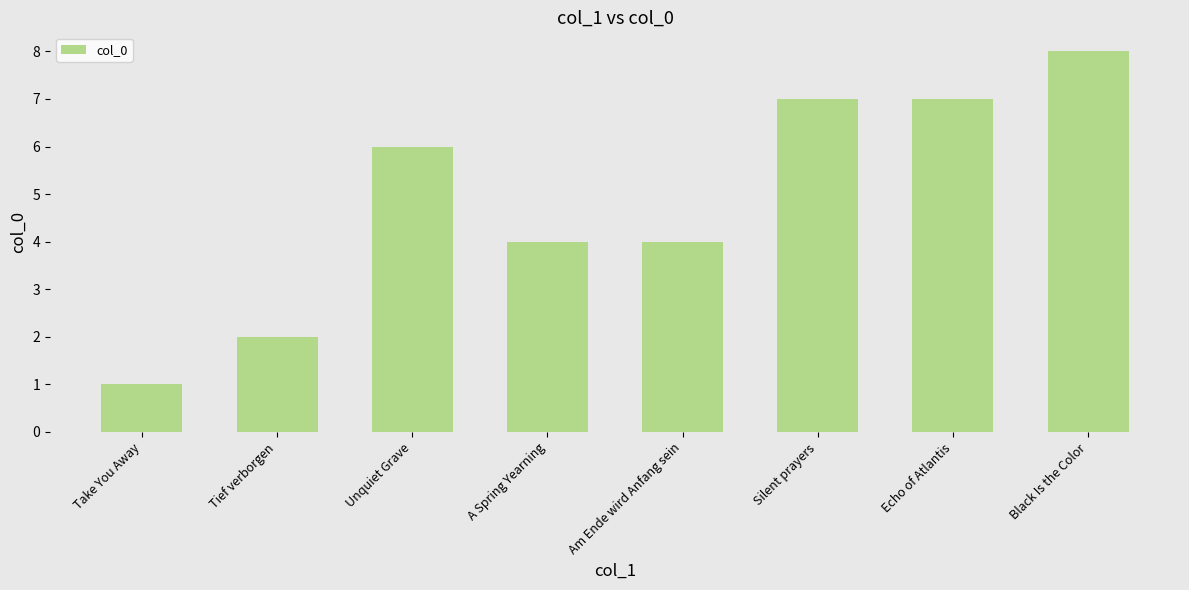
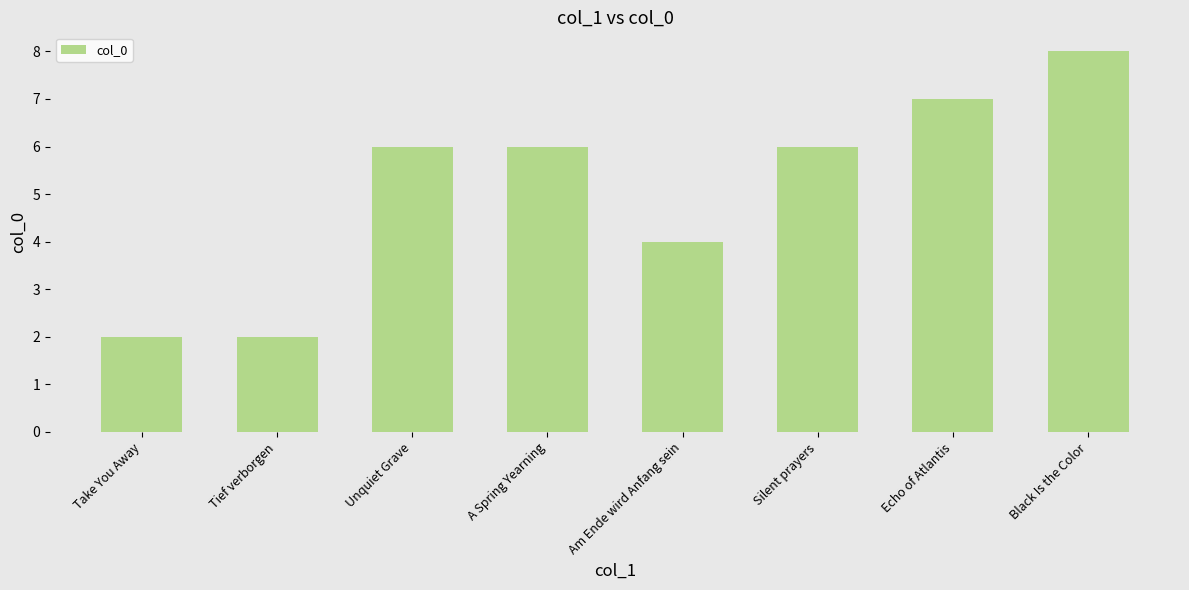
  {
-   "Take You Away": 1,
+   "Take You Away": 2,
    "Tief verborgen": 2,
    "Unquiet Grave": 6,
-   "A Spring Yearning": 4,
+   "A Spring Yearning": 6,
    "Am Ende wird Anfang sein": 4,
-   "Silent prayers": 7,
+   "Silent prayers": 6,
    "Echo of Atlantis": 7,
    "Black Is the Color": 8
  }
